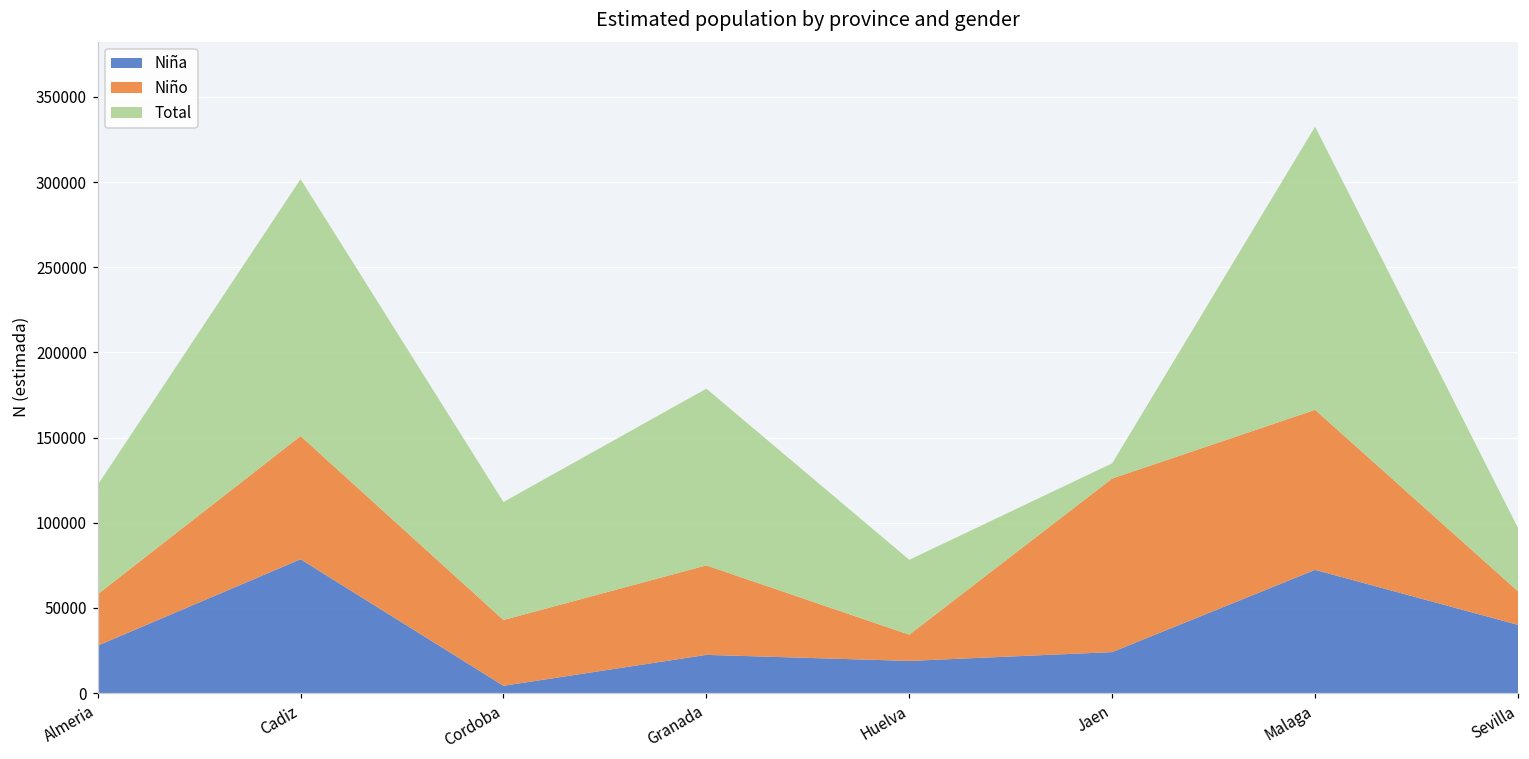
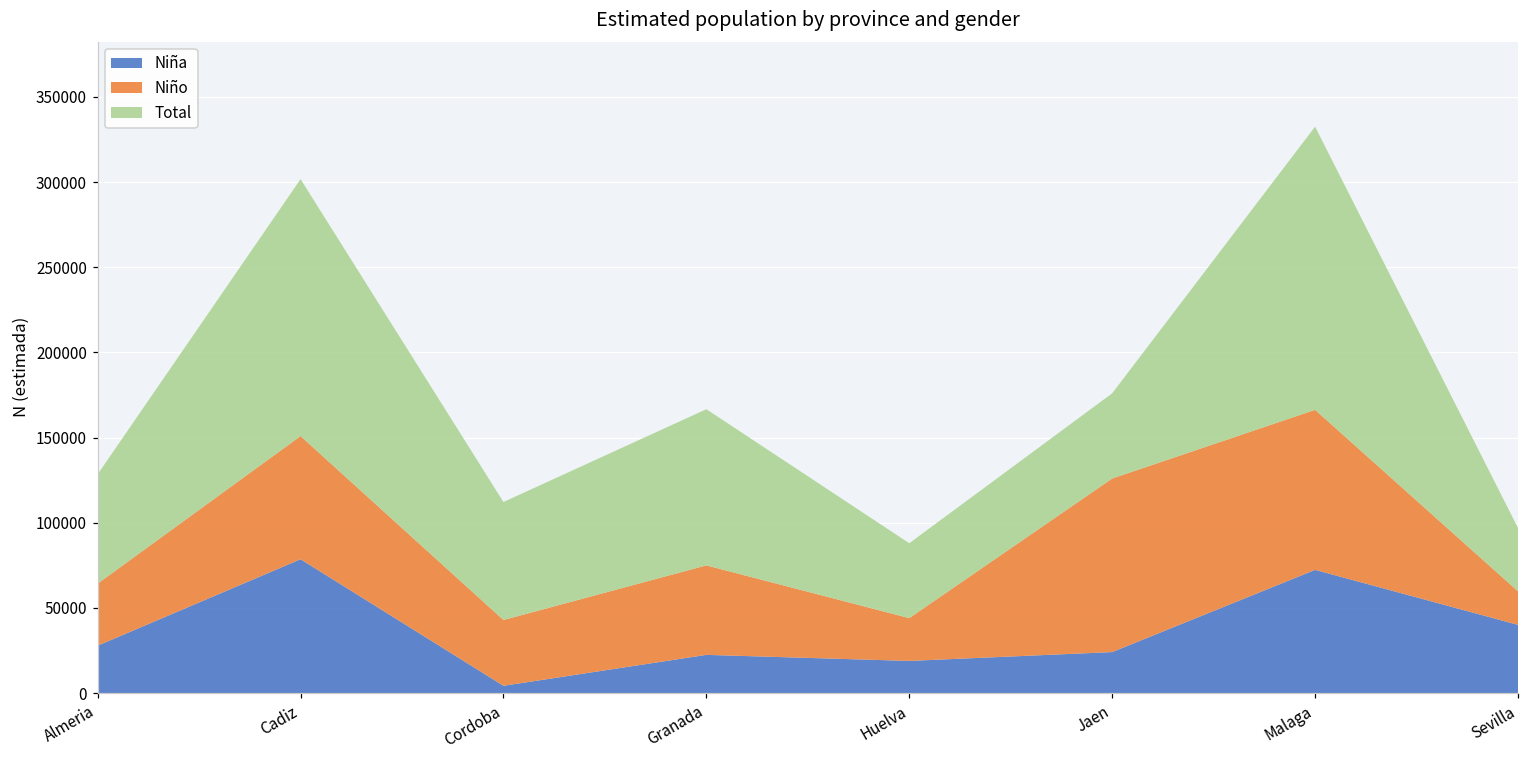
  {
    "Niña": {
      "Almeria": 28000,
      "Cadiz": 79000,
      "Cordoba": 4000,
      "Granada": 22000,
      "Huelva": 19000,
      "Jaen": 24000,
      "Malaga": 72000,
      "Sevilla": 40000
    },
    "Niño": {
-     "Almeria": 30000,
+     "Almeria": 36000,
      "Cadiz": 72000,
      "Cordoba": 39000,
      "Granada": 53000,
-     "Huelva": 15000,
+     "Huelva": 25000,
      "Jaen": 102000,
      "Malaga": 94000,
      "Sevilla": 20000
    },
    "Total": {
      "Almeria": 64000,
      "Cadiz": 151000,
      "Cordoba": 69000,
-     "Granada": 104000,
+     "Granada": 92000,
      "Huelva": 44000,
-     "Jaen": 9000,
+     "Jaen": 50000,
      "Malaga": 166000,
      "Sevilla": 37000
    }
  }
